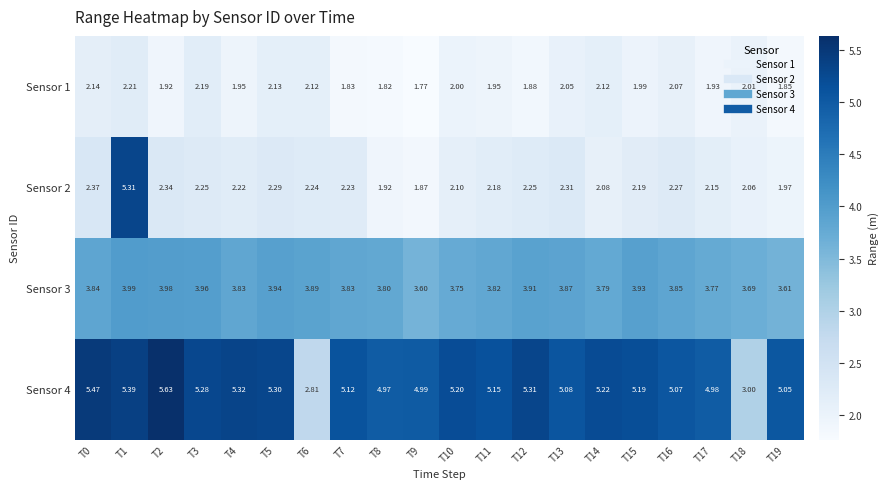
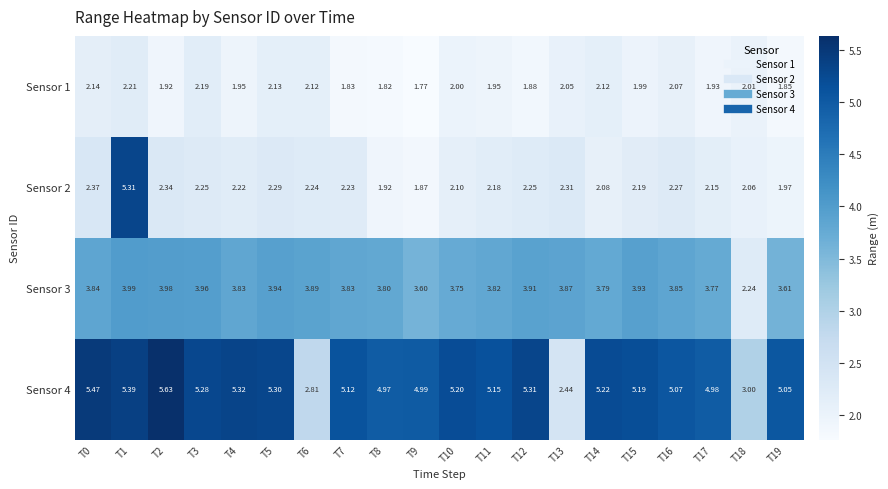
  {
    "Sensor 1": {
      "T0": 2.14,
      "T1": 2.21,
      "T2": 1.92,
      "T3": 2.19,
      "T4": 1.95,
      "T5": 2.13,
      "T6": 2.12,
      "T7": 1.83,
      "T8": 1.82,
      "T9": 1.77,
      "T10": 2.00,
      "T11": 1.95,
      "T12": 1.88,
      "T13": 2.05,
      "T14": 2.12,
      "T15": 1.99,
      "T16": 2.07,
      "T17": 1.93,
      "T18": 2.01,
      "T19": 1.85
    },
    "Sensor 2": {
      "T0": 2.37,
      "T1": 5.31,
      "T2": 2.34,
      "T3": 2.25,
      "T4": 2.22,
      "T5": 2.29,
      "T6": 2.24,
      "T7": 2.23,
      "T8": 1.92,
      "T9": 1.87,
      "T10": 2.10,
      "T11": 2.18,
      "T12": 2.25,
      "T13": 2.31,
      "T14": 2.08,
      "T15": 2.19,
      "T16": 2.27,
      "T17": 2.15,
      "T18": 2.06,
      "T19": 1.97
    },
    "Sensor 3": {
      "T0": 3.84,
      "T1": 3.99,
      "T2": 3.98,
      "T3": 3.96,
      "T4": 3.83,
      "T5": 3.94,
      "T6": 3.89,
      "T7": 3.83,
      "T8": 3.80,
      "T9": 3.60,
      "T10": 3.75,
      "T11": 3.82,
      "T12": 3.91,
      "T13": 3.87,
      "T14": 3.79,
      "T15": 3.93,
      "T16": 3.85,
      "T17": 3.77,
-     "T18": 3.69,
+     "T18": 2.24,
      "T19": 3.61
    },
    "Sensor 4": {
      "T0": 5.47,
      "T1": 5.39,
      "T2": 5.63,
      "T3": 5.28,
      "T4": 5.32,
      "T5": 5.30,
      "T6": 2.81,
      "T7": 5.12,
      "T8": 4.97,
      "T9": 4.99,
      "T10": 5.20,
      "T11": 5.15,
      "T12": 5.31,
-     "T13": 5.08,
+     "T13": 2.44,
      "T14": 5.22,
      "T15": 5.19,
      "T16": 5.07,
      "T17": 4.98,
      "T18": 3.00,
      "T19": 5.05
    }
  }
